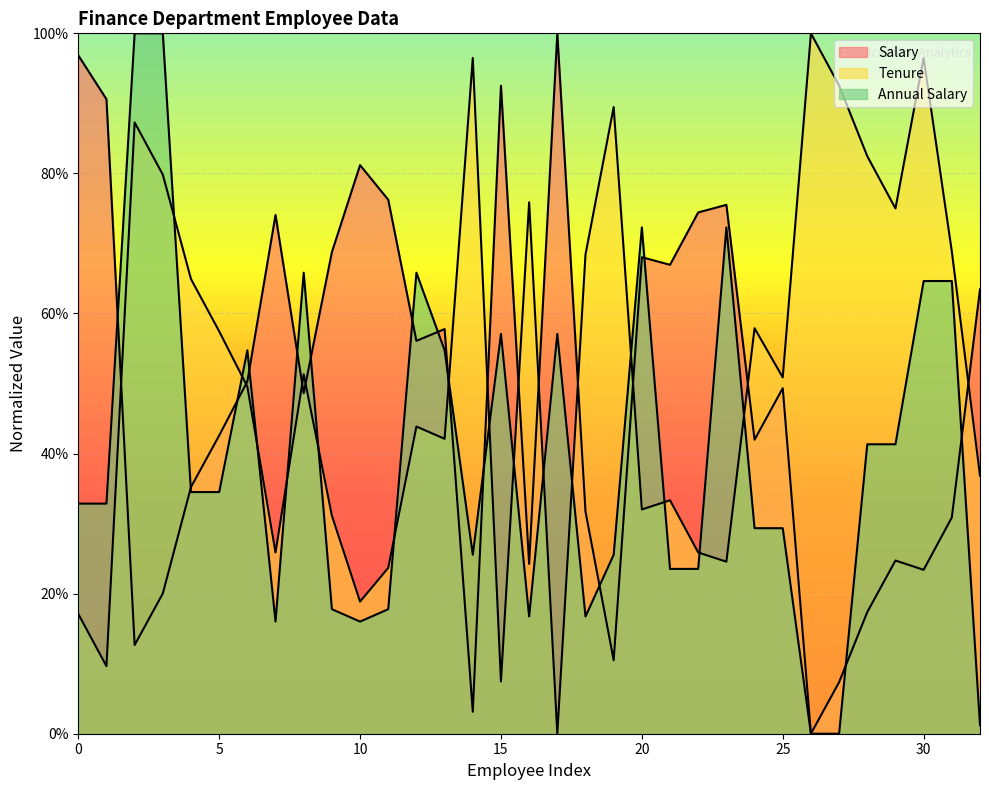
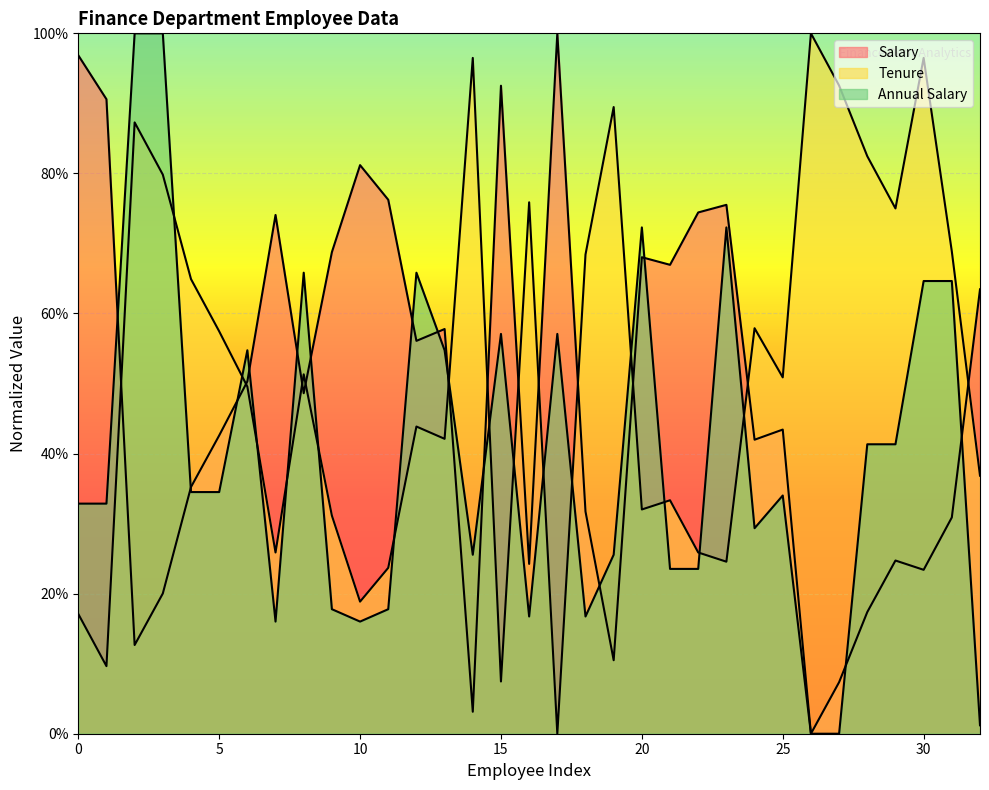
  {
    "Salary": {
      "0": "97%",
      "5": "43%",
      "10": "81%",
      "15": "93%",
      "20": "68%",
-     "25": "49%",
+     "25": "43%",
      "30": "23%"
    },
    "Tenure": {
      "0": "17%",
      "5": "57%",
      "10": "19%",
      "15": "7%",
      "20": "32%",
      "25": "51%"
    },
    "Annual Salary": {
      "0": "33%",
      "5": "35%",
      "10": "16%",
      "15": "57%",
      "20": "72%",
-     "25": "29%",
+     "25": "34%",
      "30": "65%"
    }
  }
